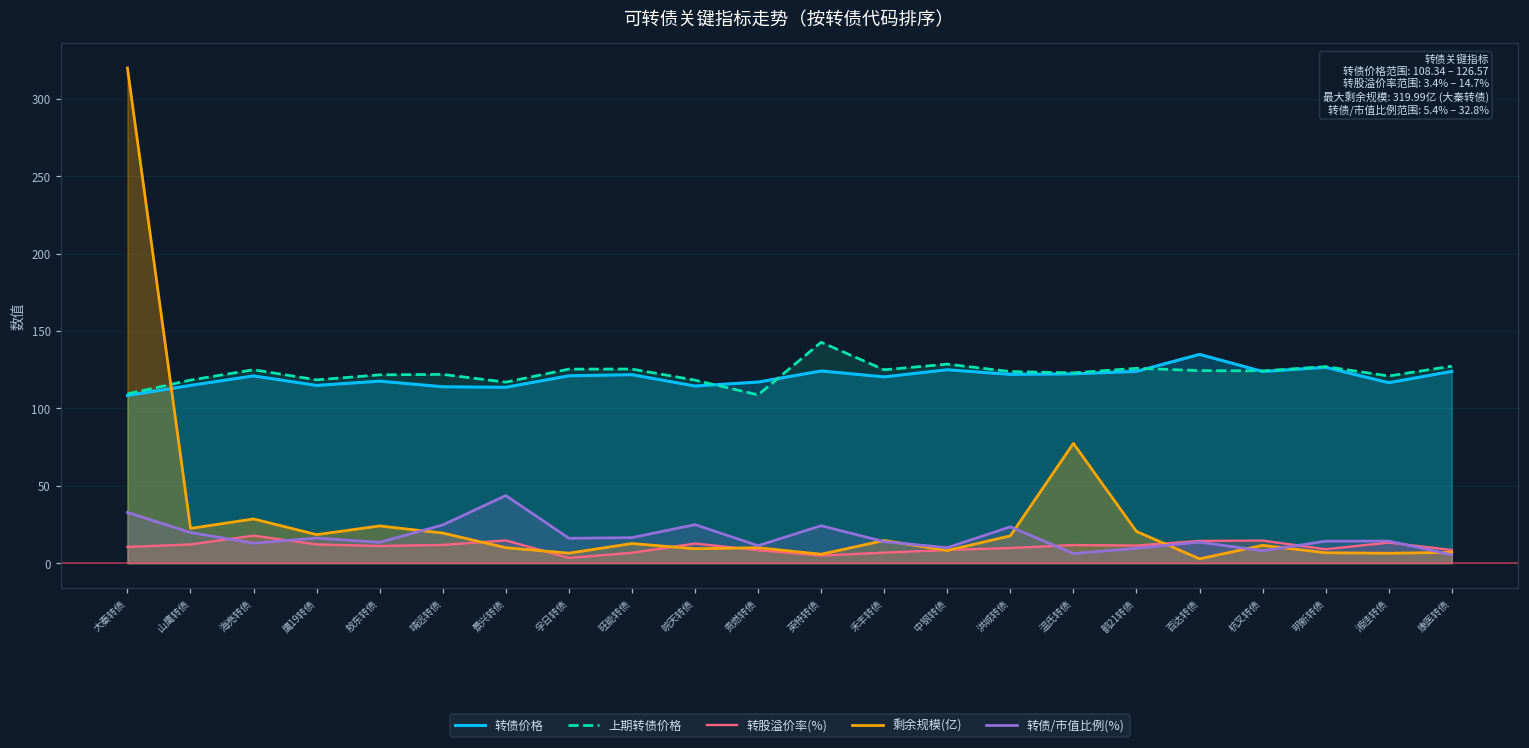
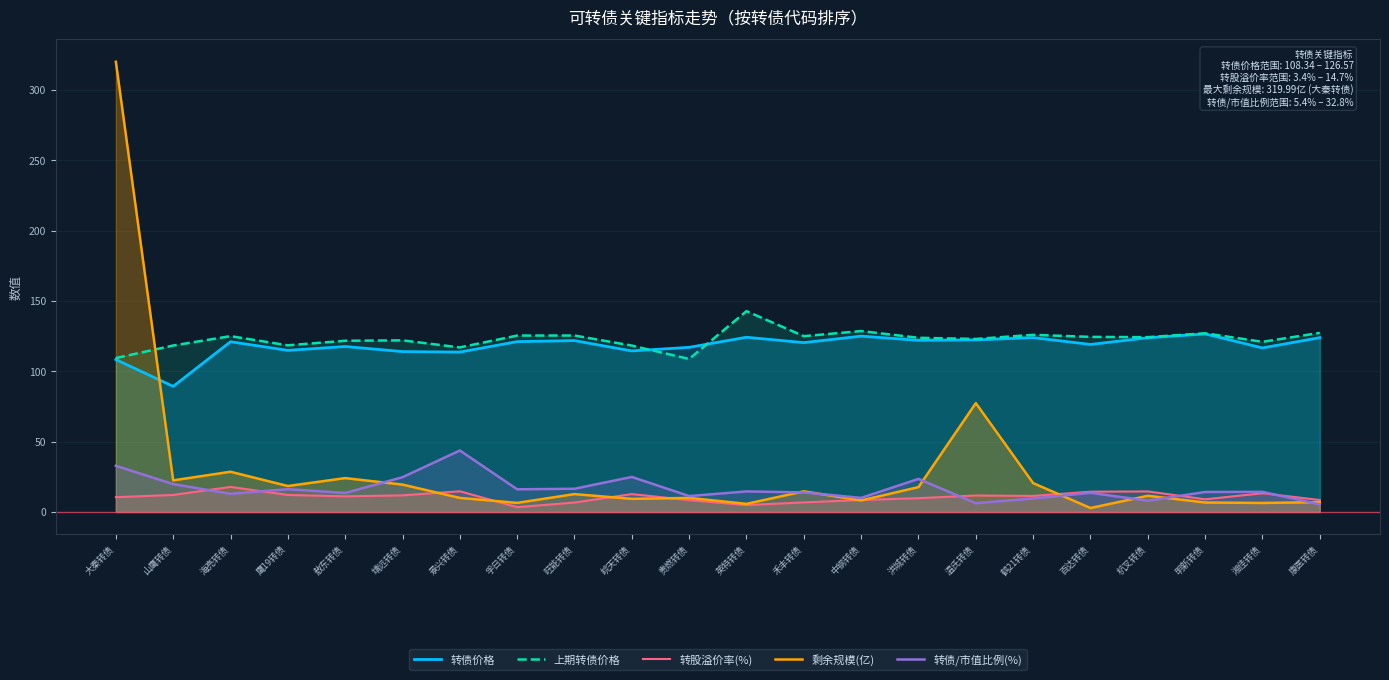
  {
    "转债价格": {
-     "山鹰转债": 115,
+     "山鹰转债": 89,
      "海亮转债": 121,
      "鹰19转债": 115,
      "敖东转债": 118,
      "靖远转债": 114,
      "景兴转债": 114,
      "孚日转债": 121,
      "旺能转债": 122,
      "皖天转债": 114,
      "贵燃转债": 117,
      "英特转债": 124,
      "禾丰转债": 120,
      "中钢转债": 125,
      "洪城转债": 122,
      "鹤21转债": 124,
-     "百达转债": 135,
+     "百达转债": 119,
      "湘佳转债": 117,
      "康医转债": 124
    },
    "上期转债价格": {
      "山鹰转债": 118,
      "海亮转债": 125,
      "鹰19转债": 118,
      "敖东转债": 122,
      "靖远转债": 122,
      "景兴转债": 117,
      "孚日转债": 125,
      "旺能转债": 125,
      "皖天转债": 118,
      "贵燃转债": 109,
      "英特转债": 143,
      "禾丰转债": 125,
      "中钢转债": 129,
      "洪城转债": 124,
      "鹤21转债": 126,
      "百达转债": 124,
      "湘佳转债": 121,
      "康医转债": 127
    },
    "转股溢价率(%)": {
      "大秦转债": 11,
      "山鹰转债": 12,
      "海亮转债": 18,
      "鹰19转债": 12,
      "敖东转债": 11,
      "靖远转债": 12,
      "景兴转债": 15,
      "孚日转债": 3,
      "旺能转债": 7,
      "皖天转债": 13,
      "禾丰转债": 7,
      "洪城转债": 10,
      "温氏转债": 12,
      "杭叉转债": 15,
      "明新转债": 9
    },
    "剩余规模(亿)": {
      "大秦转债": 320,
      "山鹰转债": 22,
      "海亮转债": 29,
      "鹰19转债": 18,
      "敖东转债": 24,
      "靖远转债": 19,
      "景兴转债": 10,
      "孚日转债": 6,
      "旺能转债": 13,
      "皖天转债": 9,
      "洪城转债": 18,
      "温氏转债": 77,
      "鹤21转债": 20,
      "百达转债": 3,
      "杭叉转债": 11,
      "明新转债": 7,
      "湘佳转债": 6
    },
    "转债/市值比例(%)": {
      "大秦转债": 33,
      "山鹰转债": 20,
      "海亮转债": 13,
      "鹰19转债": 16,
      "敖东转债": 14,
      "靖远转债": 25,
      "景兴转债": 44,
      "孚日转债": 16,
      "旺能转债": 17,
      "皖天转债": 25,
-     "英特转债": 24,
+     "英特转债": 15,
      "洪城转债": 24,
      "温氏转债": 6,
      "杭叉转债": 8,
      "明新转债": 14
    }
  }
